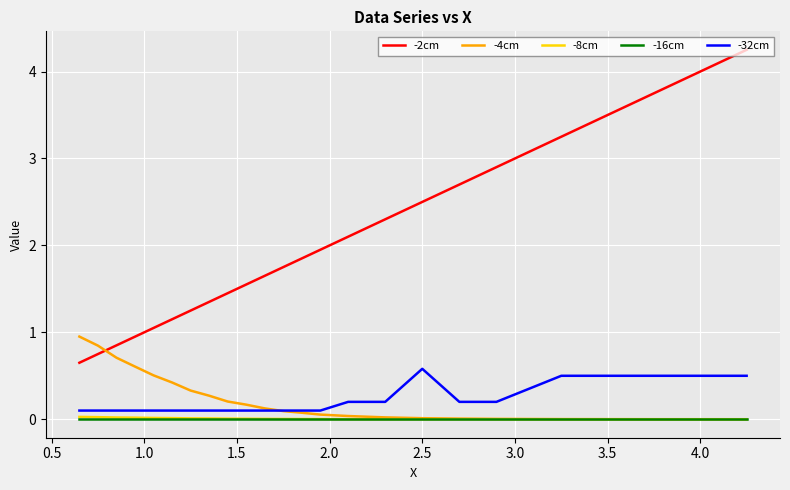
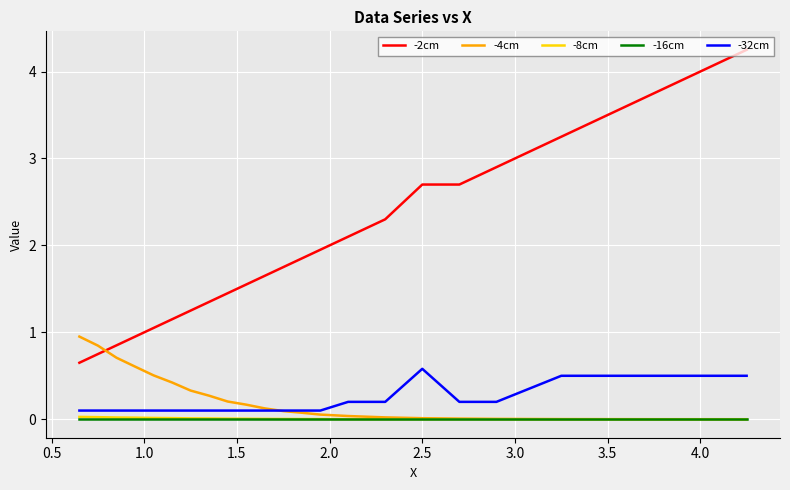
  {
    "-2cm": {
-     "2.5": 2.5
+     "2.5": 2.7
    },
    "-32cm": {
      "2.5": 0.6
    }
  }
